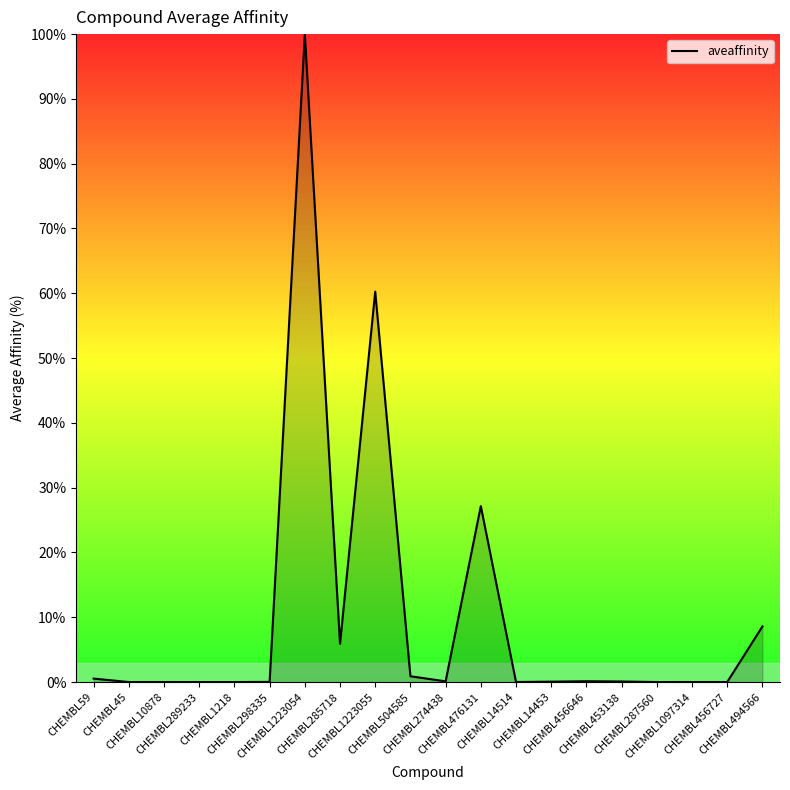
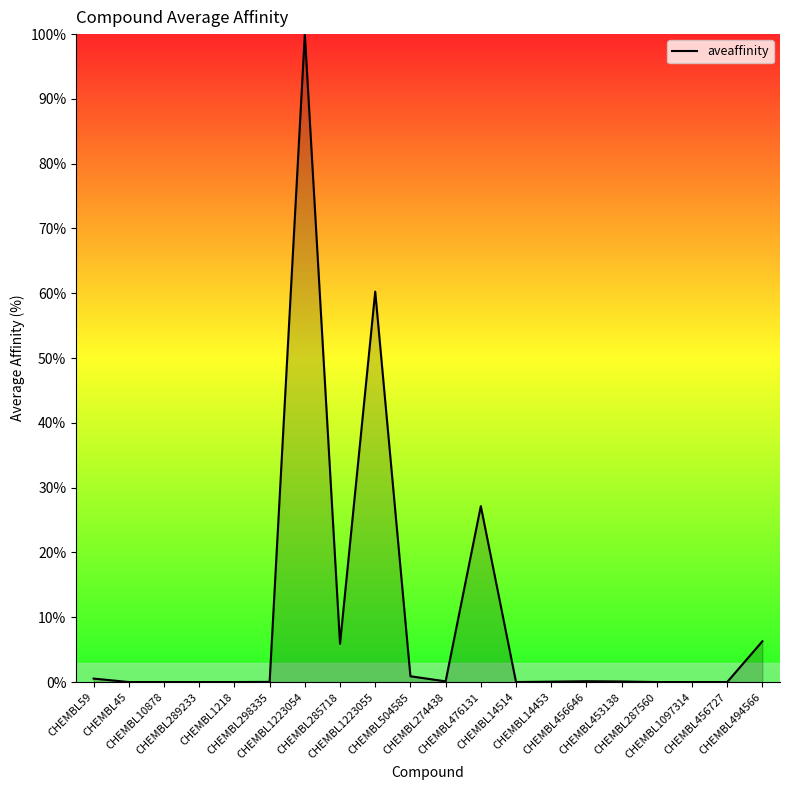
  {
    "CHEMBL1223054": "100%",
    "CHEMBL285718": "6%",
    "CHEMBL1223055": "60%",
    "CHEMBL476131": "27%",
-   "CHEMBL494566": "9%"
+   "CHEMBL494566": "6%"
  }
